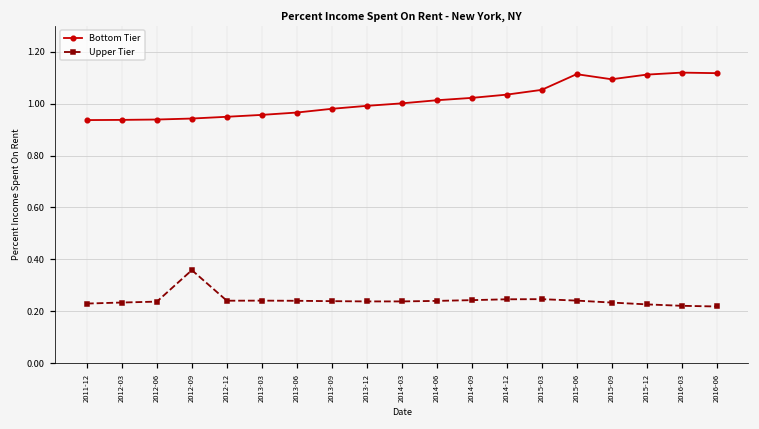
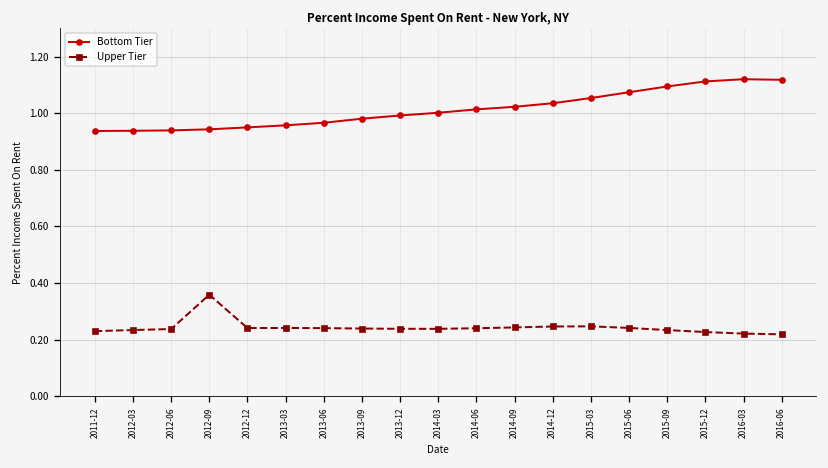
  {
    "Bottom Tier": {
      "2011-12": 0.94,
      "2012-03": 0.94,
      "2012-06": 0.94,
      "2012-09": 0.94,
      "2012-12": 0.95,
      "2013-03": 0.96,
      "2013-06": 0.97,
      "2013-09": 0.98,
      "2013-12": 0.99,
      "2014-03": 1.00,
      "2014-06": 1.01,
      "2014-09": 1.02,
      "2014-12": 1.04,
      "2015-03": 1.05,
-     "2015-06": 1.11,
+     "2015-06": 1.07,
      "2015-09": 1.09,
      "2015-12": 1.11,
      "2016-03": 1.12,
      "2016-06": 1.12
    },
    "Upper Tier": {
      "2011-12": 0.23,
      "2012-03": 0.23,
      "2012-06": 0.24,
      "2012-09": 0.36,
      "2012-12": 0.24,
      "2013-03": 0.24,
      "2013-06": 0.24,
      "2013-09": 0.24,
      "2013-12": 0.24,
      "2014-03": 0.24,
      "2014-06": 0.24,
      "2014-09": 0.24,
      "2014-12": 0.25,
      "2015-03": 0.25,
      "2015-06": 0.24,
      "2015-09": 0.23,
      "2015-12": 0.23,
      "2016-03": 0.22,
      "2016-06": 0.22
    }
  }
